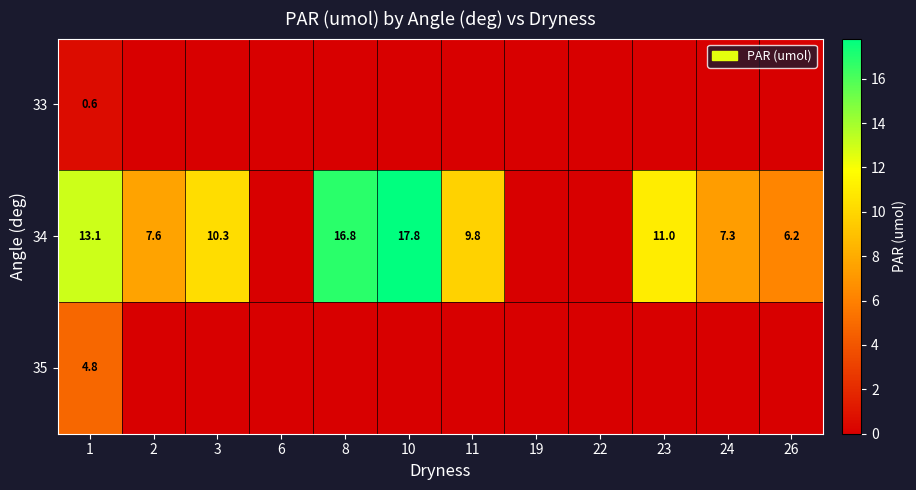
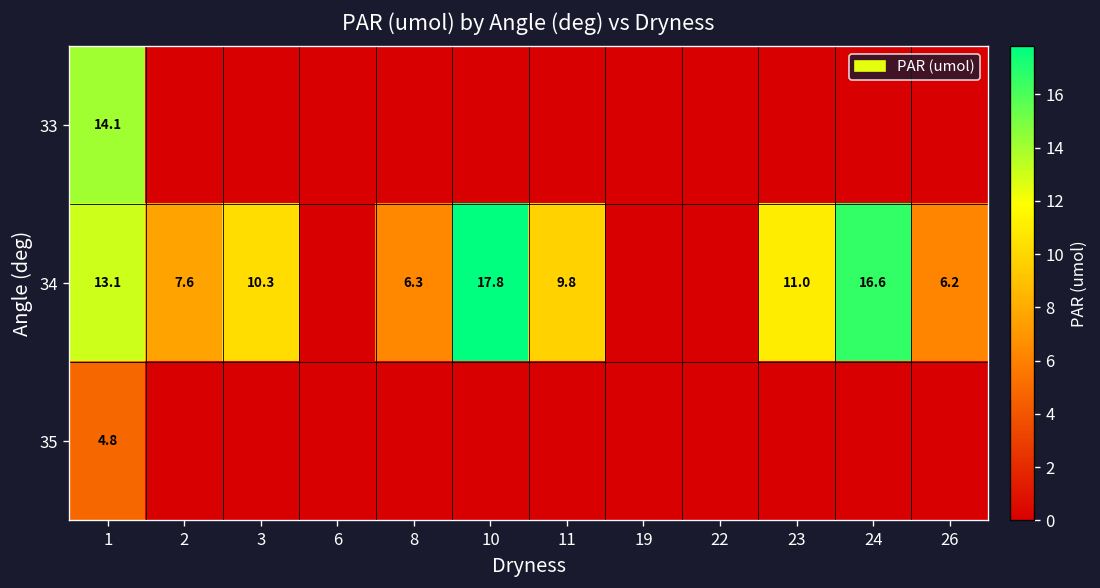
  {
    "33": {
-     "1": 0.6
+     "1": 14.1
    },
    "34": {
      "1": 13.1,
      "2": 7.6,
      "3": 10.3,
-     "8": 16.8,
+     "8": 6.3,
      "10": 17.8,
      "11": 9.8,
      "23": 11.0,
-     "24": 7.3,
+     "24": 16.6,
      "26": 6.2
    },
    "35": {
      "1": 4.8
    }
  }
